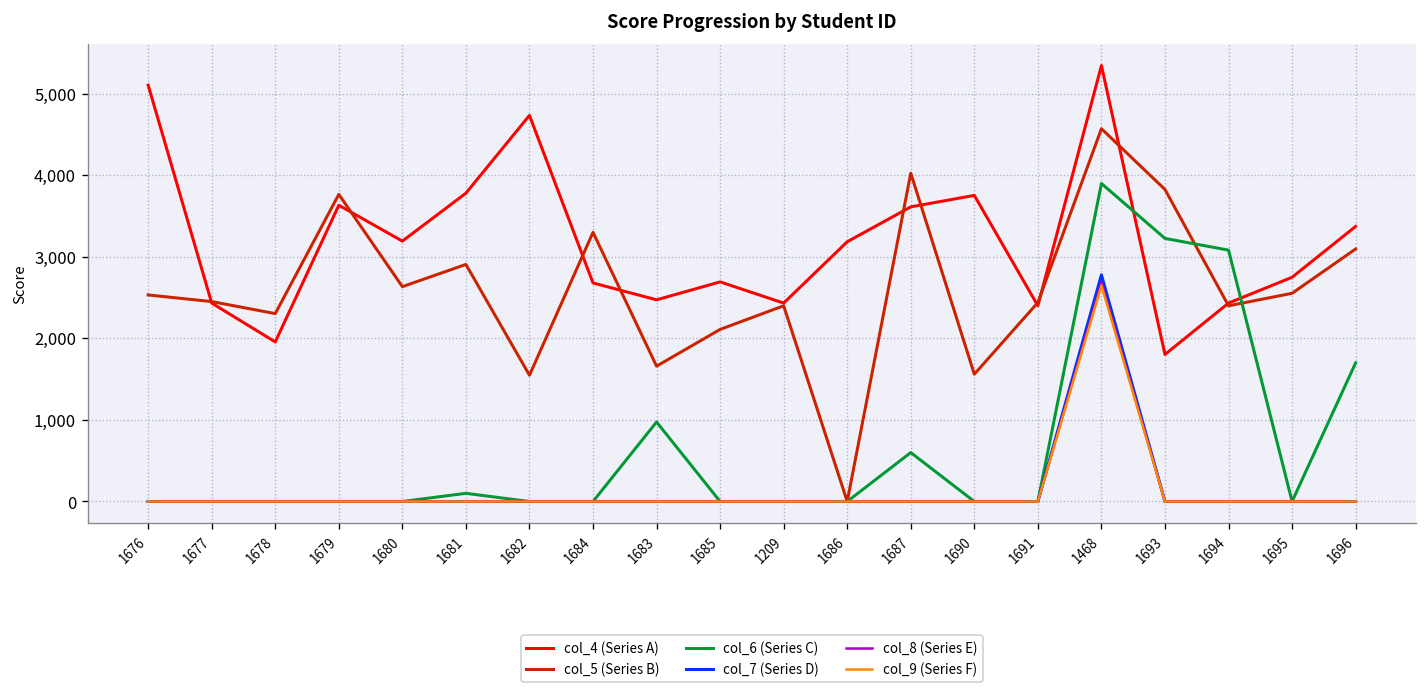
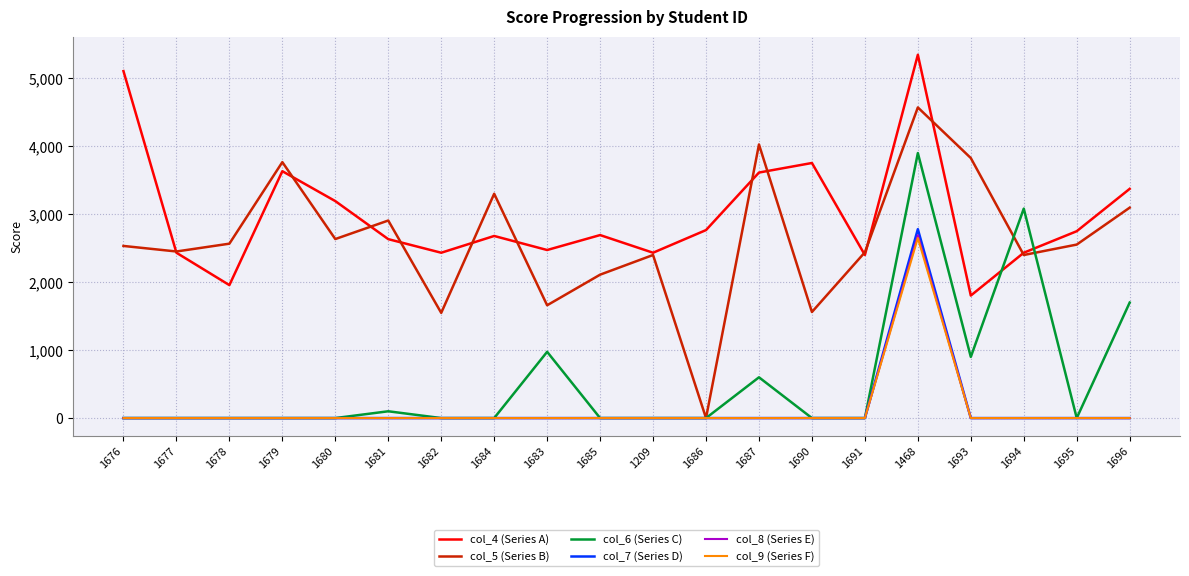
  {
    "col_4 (Series A)": {
      "1676": "5,100",
      "1678": "2,000",
      "1679": "3,600",
      "1680": "3,200",
-     "1681": "3,800",
-     "1682": "4,700",
+     "1681": "2,600",
+     "1682": "2,400",
      "1684": "2,700",
      "1683": "2,500",
      "1685": "2,700",
-     "1686": "3,200",
+     "1686": "2,800",
      "1687": "3,600",
      "1690": "3,800",
      "1691": "2,400",
      "1468": "5,300",
      "1693": "1,800",
      "1695": "2,800",
      "1696": "3,400"
    },
    "col_5 (Series B)": {
      "1676": "2,500",
-     "1678": "2,300",
+     "1678": "2,600",
      "1679": "3,800",
      "1680": "2,600",
      "1681": "2,900",
      "1682": "1,500",
      "1684": "3,300",
      "1683": "1,700",
      "1685": "2,100",
      "1687": "4,000",
      "1690": "1,600",
      "1691": "2,400",
      "1468": "4,600",
      "1693": "3,800",
      "1695": "2,600",
      "1696": "3,100"
    },
    "col_6 (Series C)": {
      "1681": "100",
      "1683": "1,000",
      "1687": "600",
      "1468": "3,900",
-     "1693": "3,200",
+     "1693": "900",
      "1694": "3,100",
      "1696": "1,700"
    },
    "col_7 (Series D)": {
      "1468": "2,800"
    },
    "col_8 (Series E)": {
      "1468": "2,700"
    },
    "col_9 (Series F)": {
      "1468": "2,700"
    }
  }
